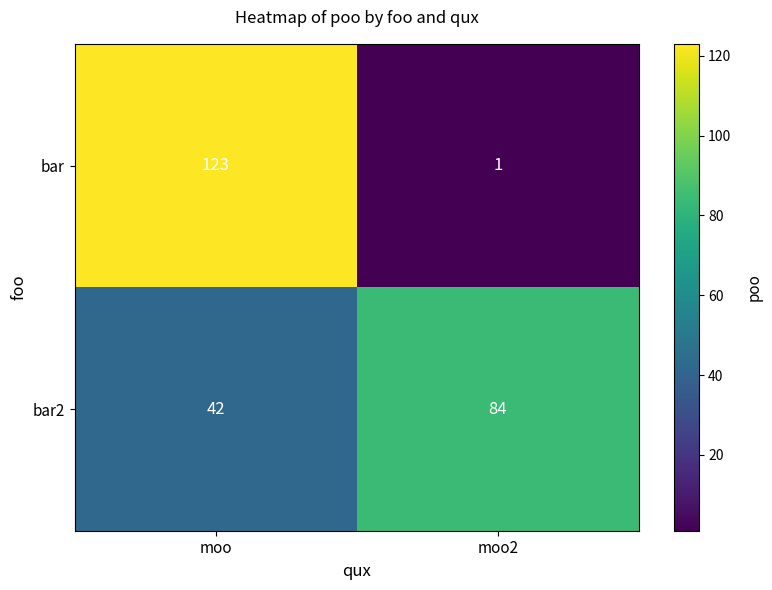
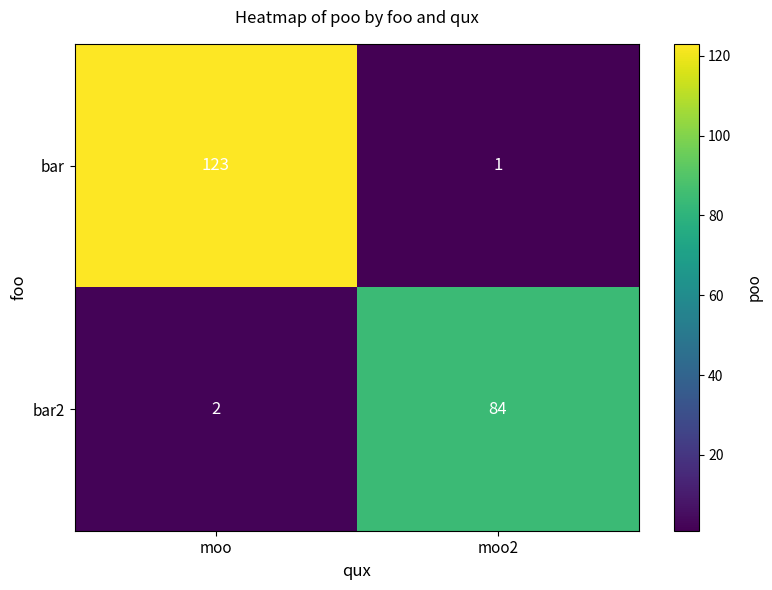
  {
    "bar": {
      "moo": 123,
      "moo2": 1
    },
    "bar2": {
-     "moo": 42,
+     "moo": 2,
      "moo2": 84
    }
  }
